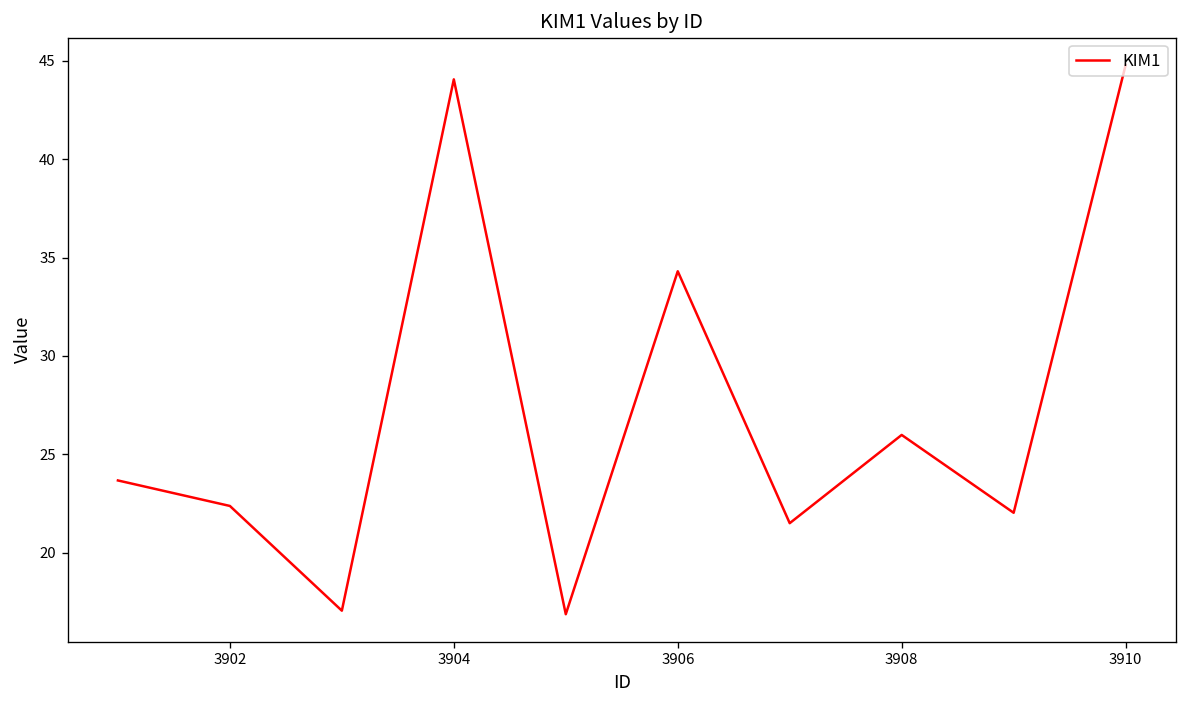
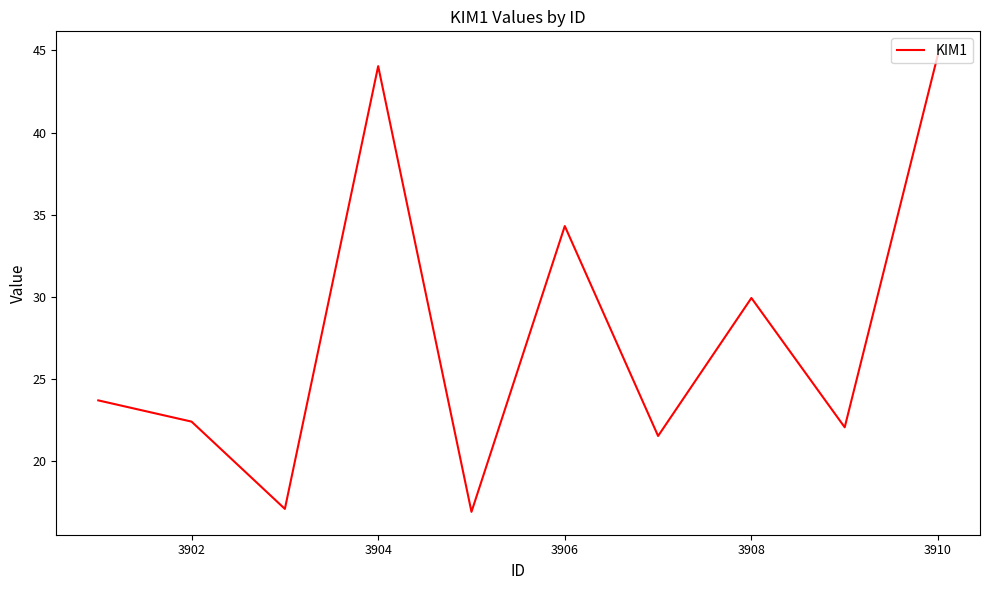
  {
    "3902": 22.4,
    "3904": 44.0,
    "3906": 34.3,
-   "3908": 26.0
+   "3908": 29.9
  }
